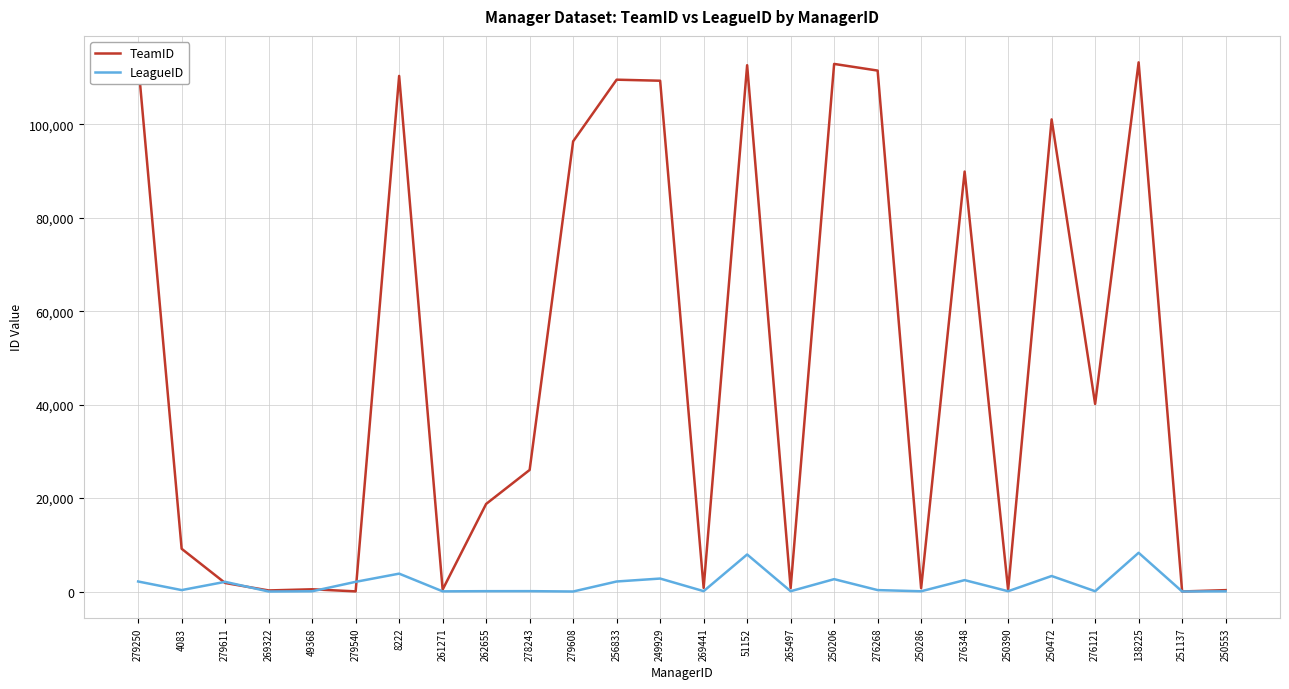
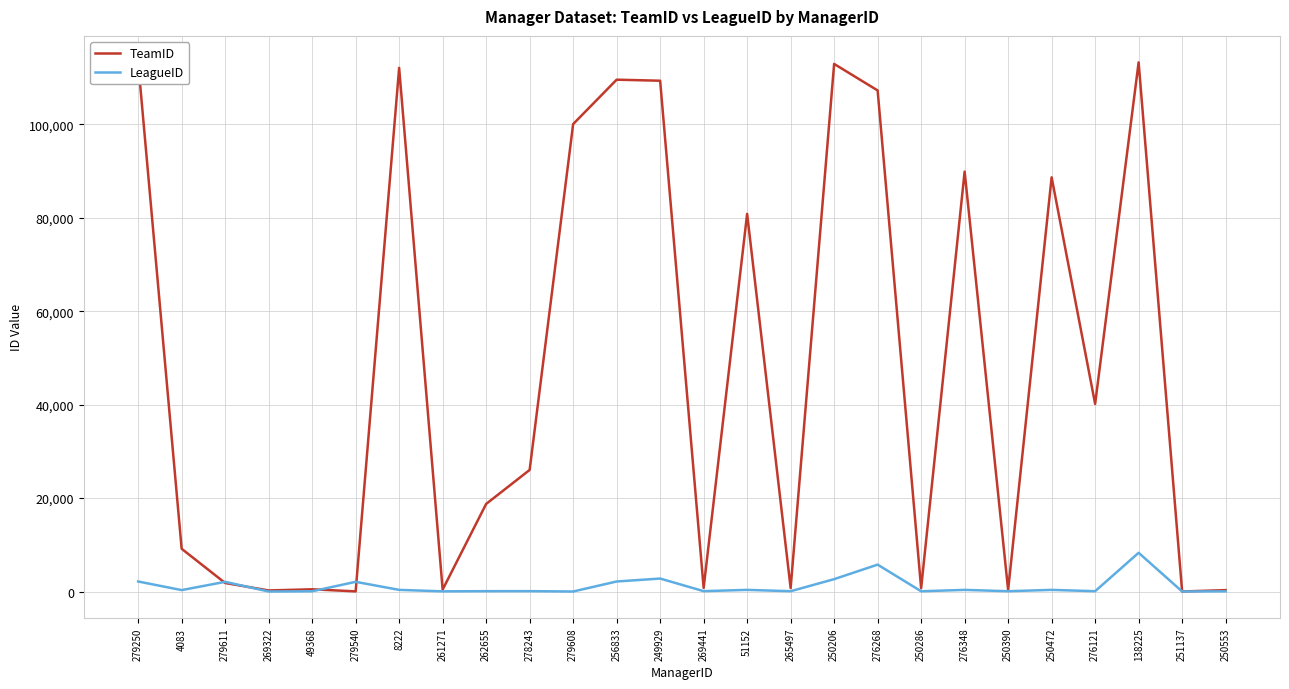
  {
    "TeamID": {
      "4083": "9,000",
      "279540": "0",
-     "8222": "110,000",
+     "8222": "112,000",
      "262655": "19,000",
      "278243": "26,000",
-     "279608": "96,000",
+     "279608": "100,000",
      "256833": "110,000",
      "249929": "109,000",
      "269441": "1,000",
-     "51152": "113,000",
+     "51152": "81,000",
      "265497": "1,000",
      "250206": "113,000",
-     "276268": "112,000",
+     "276268": "107,000",
      "250286": "1,000",
      "276348": "90,000",
-     "250472": "101,000",
+     "250472": "89,000",
      "276121": "40,000",
      "138225": "113,000"
    },
    "LeagueID": {
      "279250": "2,000",
      "4083": "0",
      "279540": "2,000",
-     "8222": "4,000",
+     "8222": "0",
      "262655": "0",
      "278243": "0",
      "279608": "0",
      "256833": "2,000",
      "249929": "3,000",
      "269441": "0",
-     "51152": "8,000",
+     "51152": "0",
      "265497": "0",
      "250206": "3,000",
-     "276268": "0",
+     "276268": "6,000",
      "250286": "0",
-     "276348": "2,000",
-     "250472": "3,000",
+     "276348": "0",
+     "250472": "0",
      "276121": "0",
      "138225": "8,000"
    }
  }
